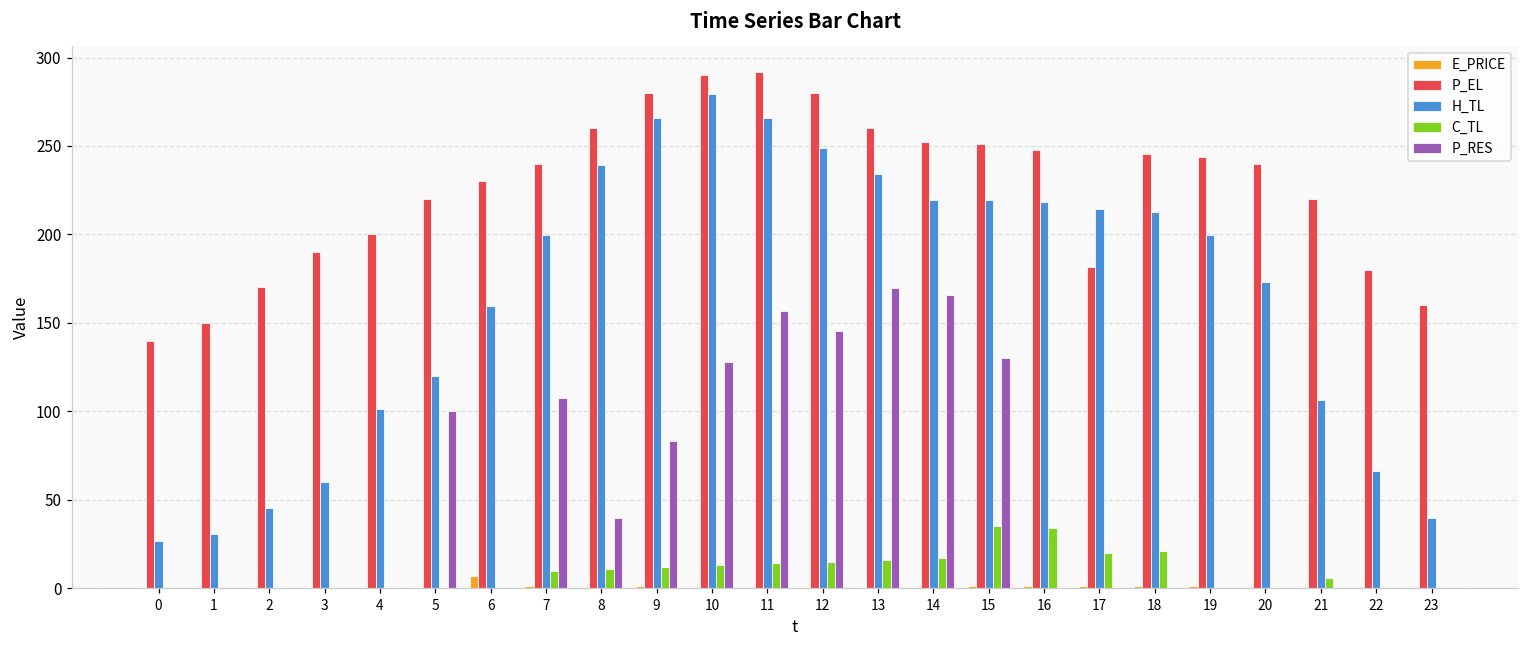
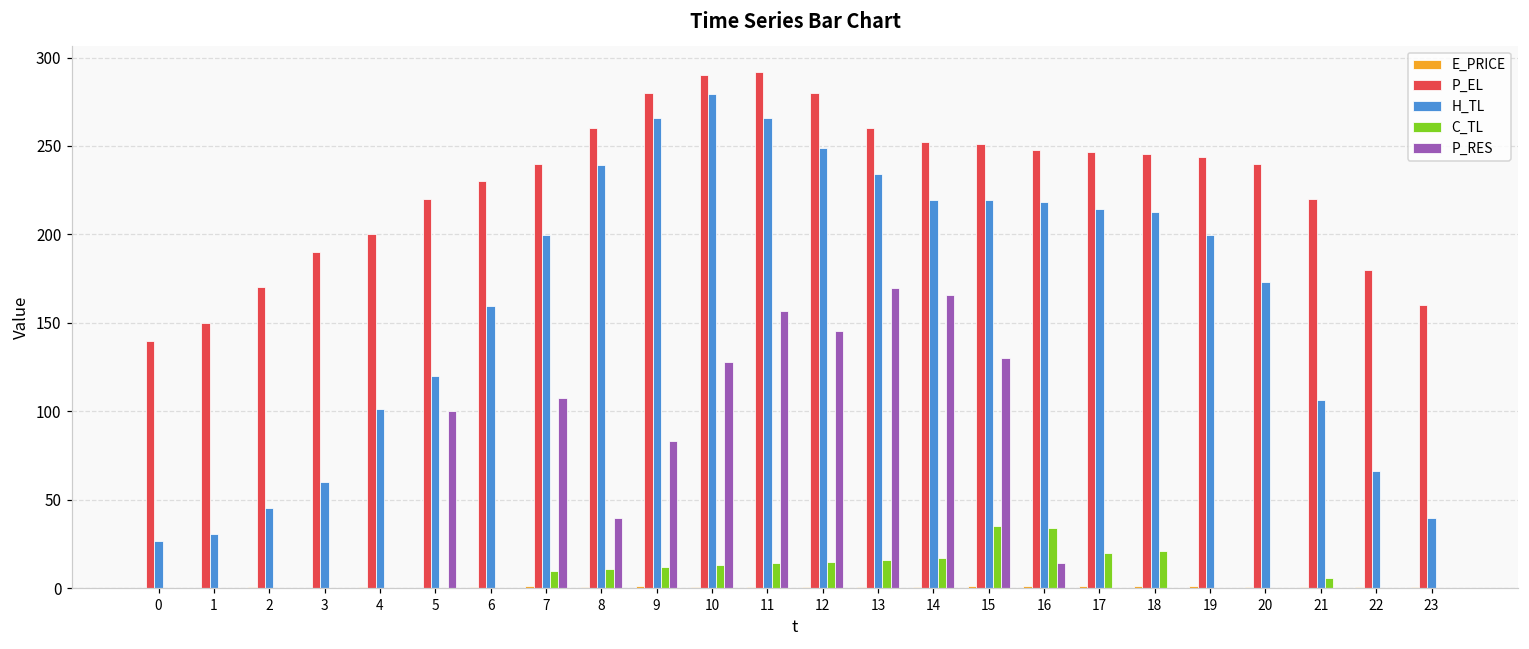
  {
    "E_PRICE": {
-     "6": 7
+     "6": 1
    },
    "P_EL": {
      "0": 140,
      "1": 150,
      "2": 170,
      "3": 190,
      "4": 200,
      "5": 220,
      "6": 230,
      "7": 240,
      "8": 260,
      "9": 280,
      "10": 290,
      "11": 292,
      "12": 280,
      "13": 260,
      "14": 252,
      "15": 251,
      "16": 248,
-     "17": 182,
+     "17": 246,
      "18": 246,
      "19": 244,
      "20": 240,
      "21": 220,
      "22": 180,
      "23": 160
    },
    "H_TL": {
      "0": 27,
      "1": 31,
      "2": 45,
      "3": 60,
      "4": 101,
      "5": 120,
      "6": 160,
      "7": 200,
      "8": 239,
      "9": 266,
      "10": 279,
      "11": 266,
      "12": 249,
      "13": 234,
      "14": 219,
      "15": 220,
      "16": 218,
      "17": 214,
      "18": 213,
      "19": 199,
      "20": 173,
      "21": 106,
      "22": 66,
      "23": 40
    },
    "C_TL": {
      "0": 0,
      "1": 0,
      "2": 0,
      "3": 0,
      "4": 0,
      "5": 0,
      "6": 0,
      "7": 10,
      "8": 11,
      "9": 12,
      "10": 13,
      "11": 14,
      "12": 15,
      "13": 16,
      "14": 17,
      "15": 35,
      "16": 34,
      "17": 20,
      "18": 21,
      "19": 0,
      "20": 0,
      "21": 6,
      "22": 0,
      "23": 0
    },
    "P_RES": {
      "0": 0,
      "1": 0,
      "2": 0,
      "3": 0,
      "4": 0,
      "5": 100,
      "6": 0,
      "7": 108,
      "8": 40,
      "9": 83,
      "10": 128,
      "11": 157,
      "12": 146,
      "13": 170,
      "14": 166,
      "15": 130,
-     "16": 0,
+     "16": 14,
      "17": 0,
      "18": 0,
      "19": 0,
      "20": 0,
      "21": 0,
      "22": 0,
      "23": 0
    }
  }
